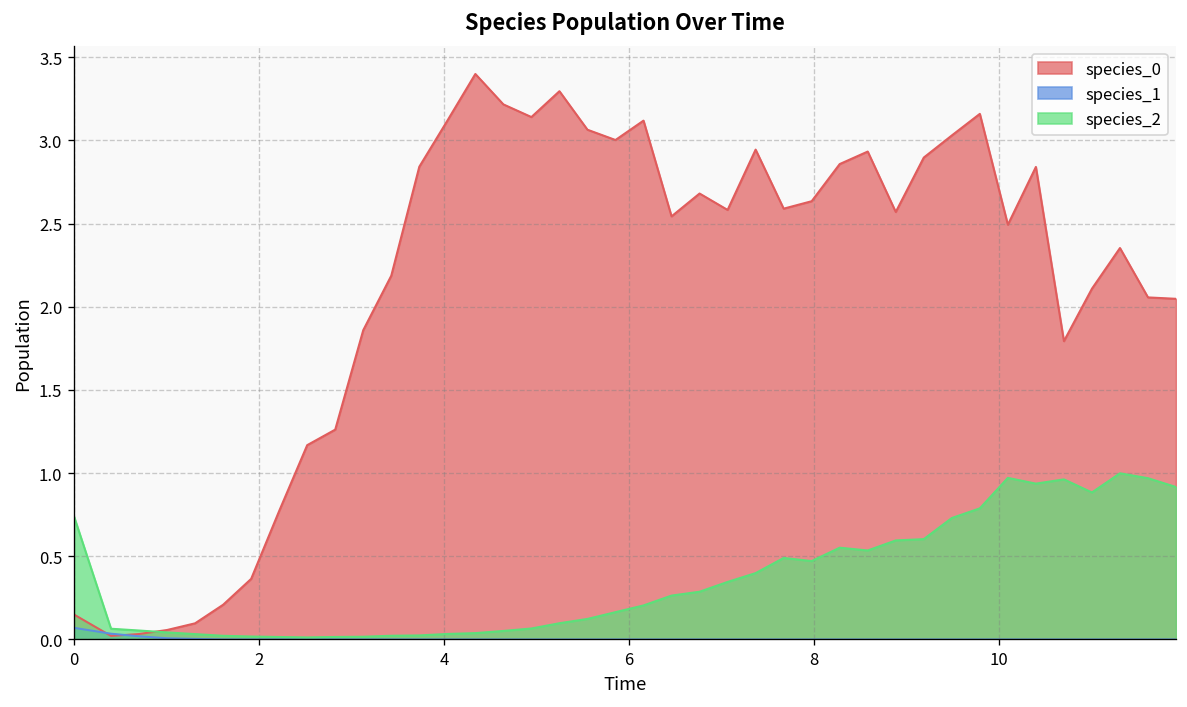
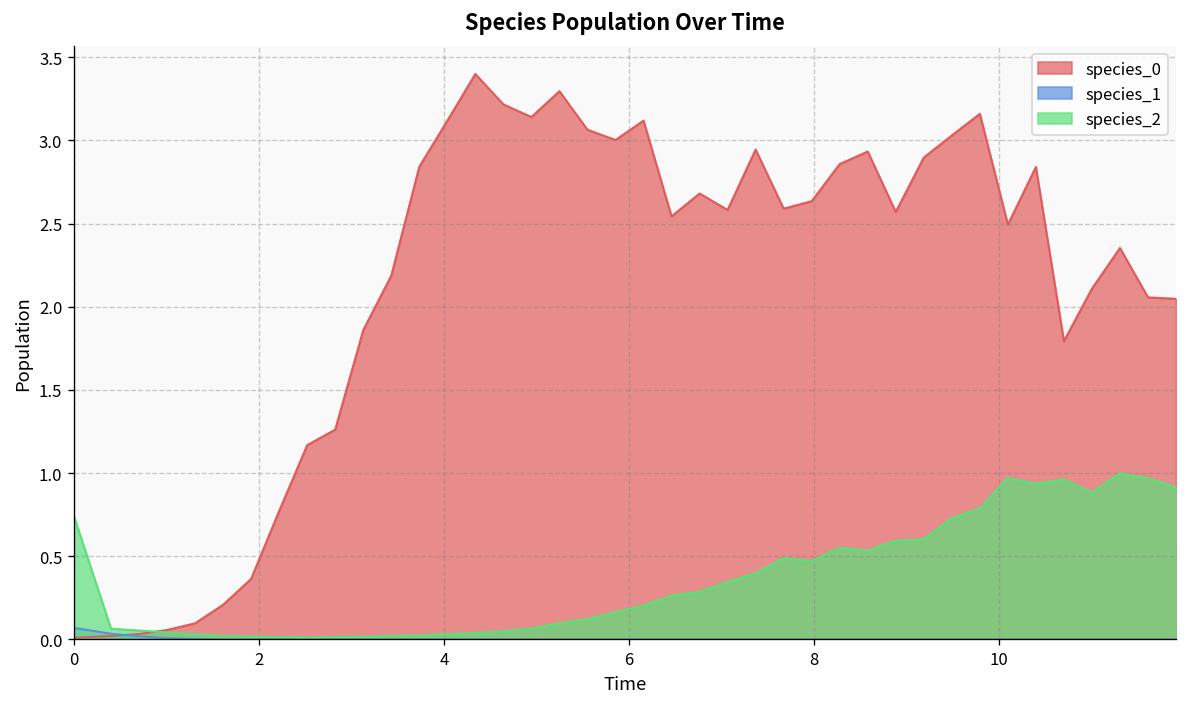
  {
    "species_0": {
-     "0": 0.15
+     "0": 0.01
    },
    "species_1": {
      "0": 0.07
    },
    "species_2": {
      "0": 0.74
    }
  }
